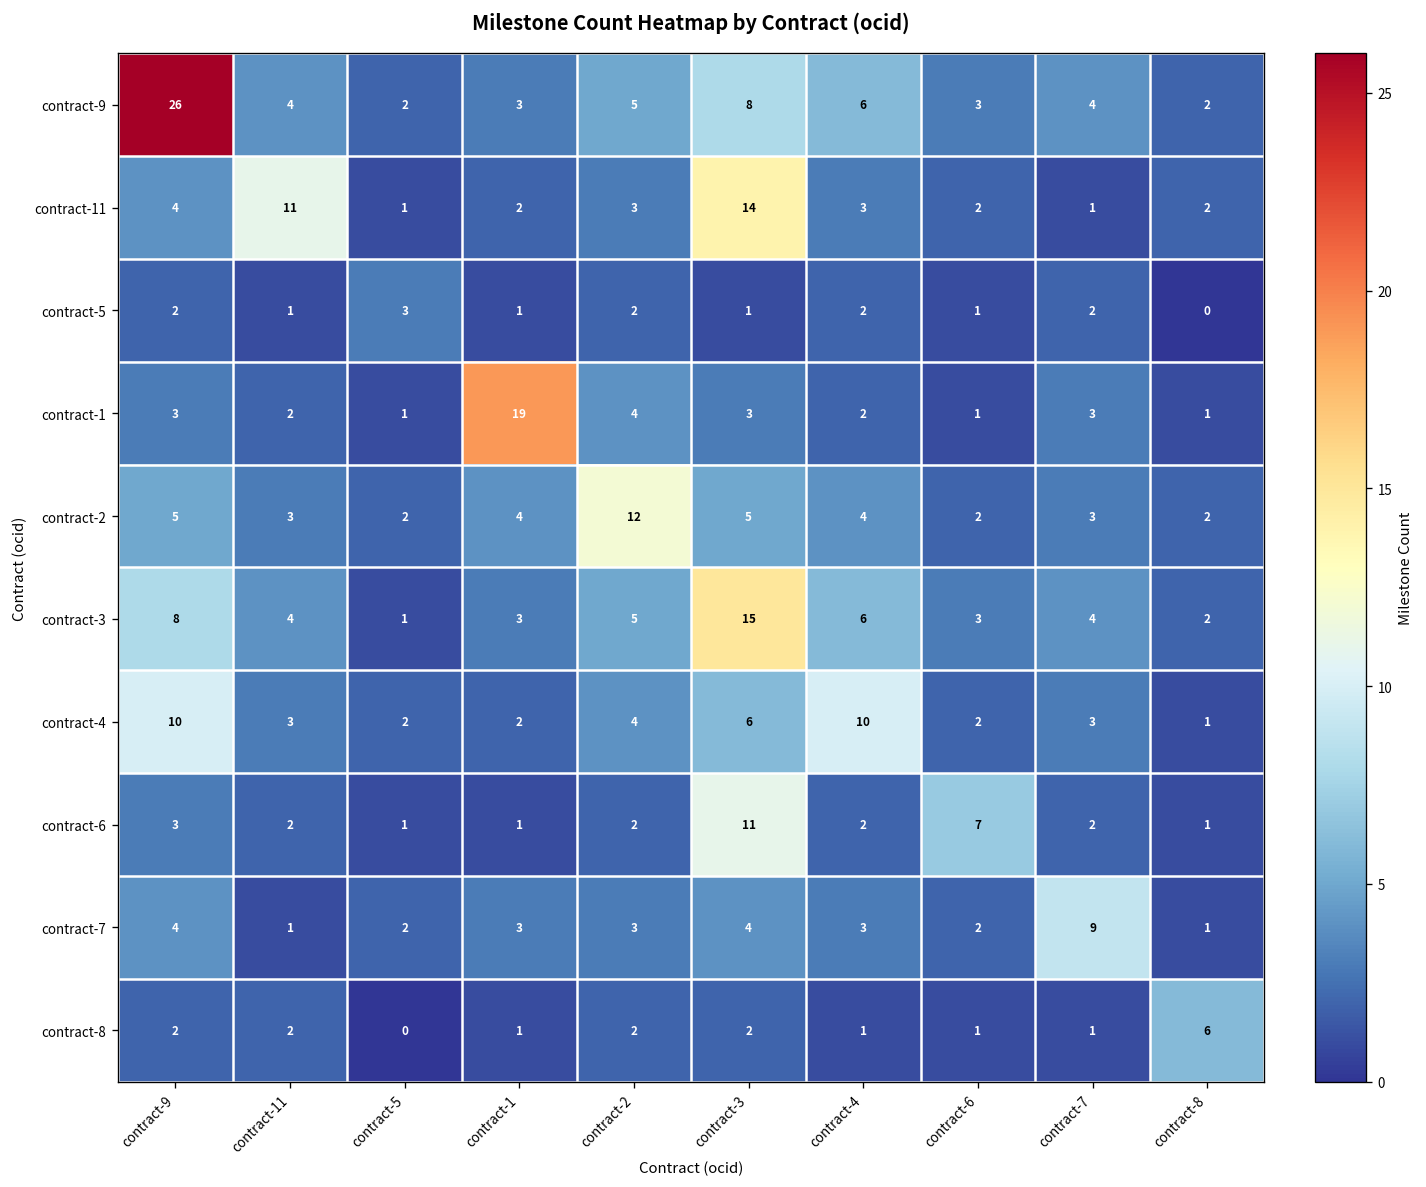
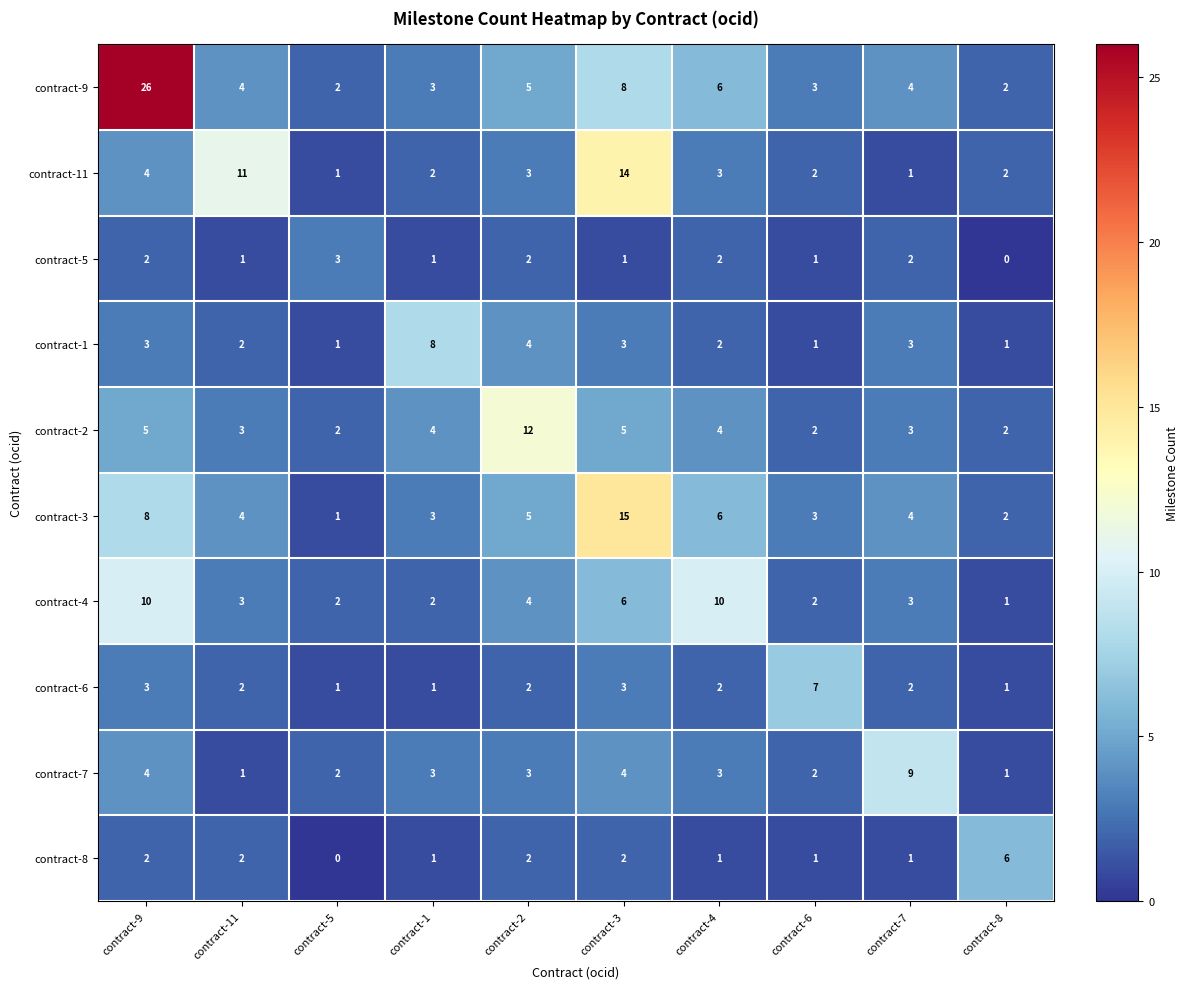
  {
    "contract-9": {
      "contract-9": 26,
      "contract-11": 4,
      "contract-5": 2,
      "contract-1": 3,
      "contract-2": 5,
      "contract-3": 8,
      "contract-4": 6,
      "contract-6": 3,
      "contract-7": 4,
      "contract-8": 2
    },
    "contract-11": {
      "contract-9": 4,
      "contract-11": 11,
      "contract-5": 1,
      "contract-1": 2,
      "contract-2": 3,
      "contract-3": 14,
      "contract-4": 3,
      "contract-6": 2,
      "contract-7": 1,
      "contract-8": 2
    },
    "contract-5": {
      "contract-9": 2,
      "contract-11": 1,
      "contract-5": 3,
      "contract-1": 1,
      "contract-2": 2,
      "contract-3": 1,
      "contract-4": 2,
      "contract-6": 1,
      "contract-7": 2,
      "contract-8": 0
    },
    "contract-1": {
      "contract-9": 3,
      "contract-11": 2,
      "contract-5": 1,
-     "contract-1": 19,
+     "contract-1": 8,
      "contract-2": 4,
      "contract-3": 3,
      "contract-4": 2,
      "contract-6": 1,
      "contract-7": 3,
      "contract-8": 1
    },
    "contract-2": {
      "contract-9": 5,
      "contract-11": 3,
      "contract-5": 2,
      "contract-1": 4,
      "contract-2": 12,
      "contract-3": 5,
      "contract-4": 4,
      "contract-6": 2,
      "contract-7": 3,
      "contract-8": 2
    },
    "contract-3": {
      "contract-9": 8,
      "contract-11": 4,
      "contract-5": 1,
      "contract-1": 3,
      "contract-2": 5,
      "contract-3": 15,
      "contract-4": 6,
      "contract-6": 3,
      "contract-7": 4,
      "contract-8": 2
    },
    "contract-4": {
      "contract-9": 10,
      "contract-11": 3,
      "contract-5": 2,
      "contract-1": 2,
      "contract-2": 4,
      "contract-3": 6,
      "contract-4": 10,
      "contract-6": 2,
      "contract-7": 3,
      "contract-8": 1
    },
    "contract-6": {
      "contract-9": 3,
      "contract-11": 2,
      "contract-5": 1,
      "contract-1": 1,
      "contract-2": 2,
-     "contract-3": 11,
+     "contract-3": 3,
      "contract-4": 2,
      "contract-6": 7,
      "contract-7": 2,
      "contract-8": 1
    },
    "contract-7": {
      "contract-9": 4,
      "contract-11": 1,
      "contract-5": 2,
      "contract-1": 3,
      "contract-2": 3,
      "contract-3": 4,
      "contract-4": 3,
      "contract-6": 2,
      "contract-7": 9,
      "contract-8": 1
    },
    "contract-8": {
      "contract-9": 2,
      "contract-11": 2,
      "contract-5": 0,
      "contract-1": 1,
      "contract-2": 2,
      "contract-3": 2,
      "contract-4": 1,
      "contract-6": 1,
      "contract-7": 1,
      "contract-8": 6
    }
  }
